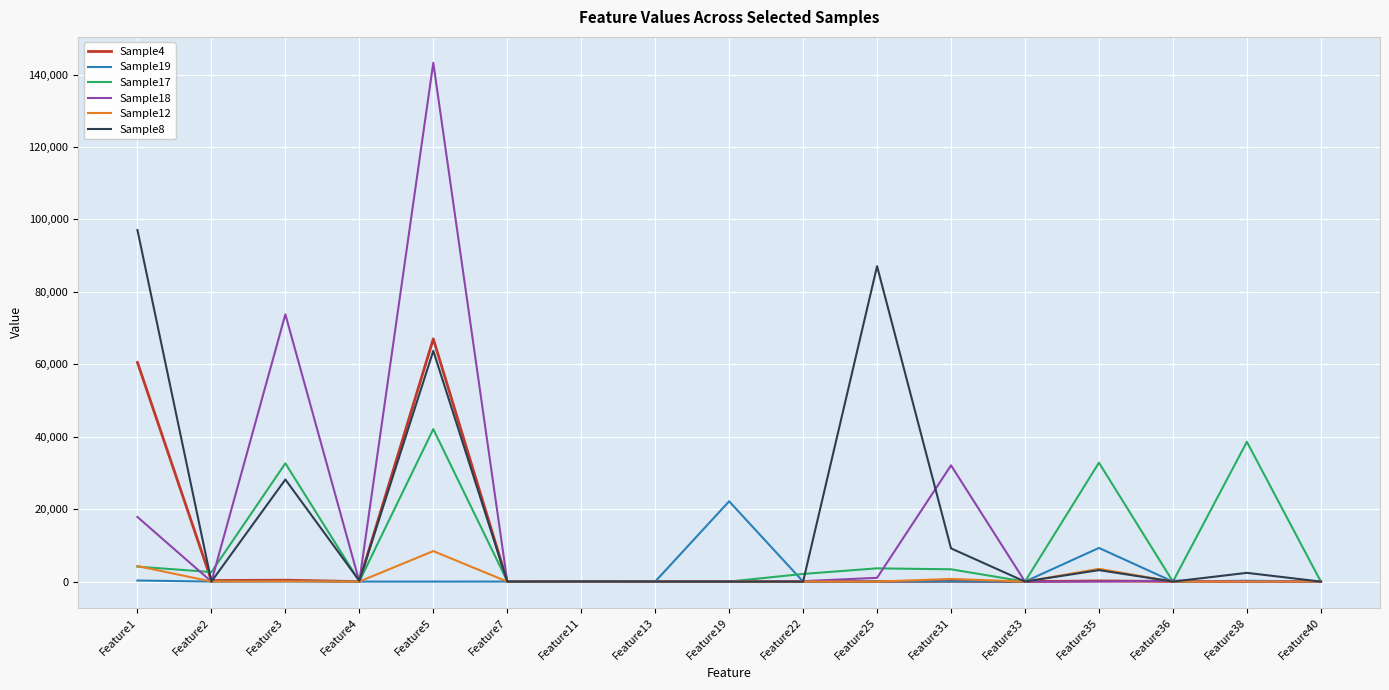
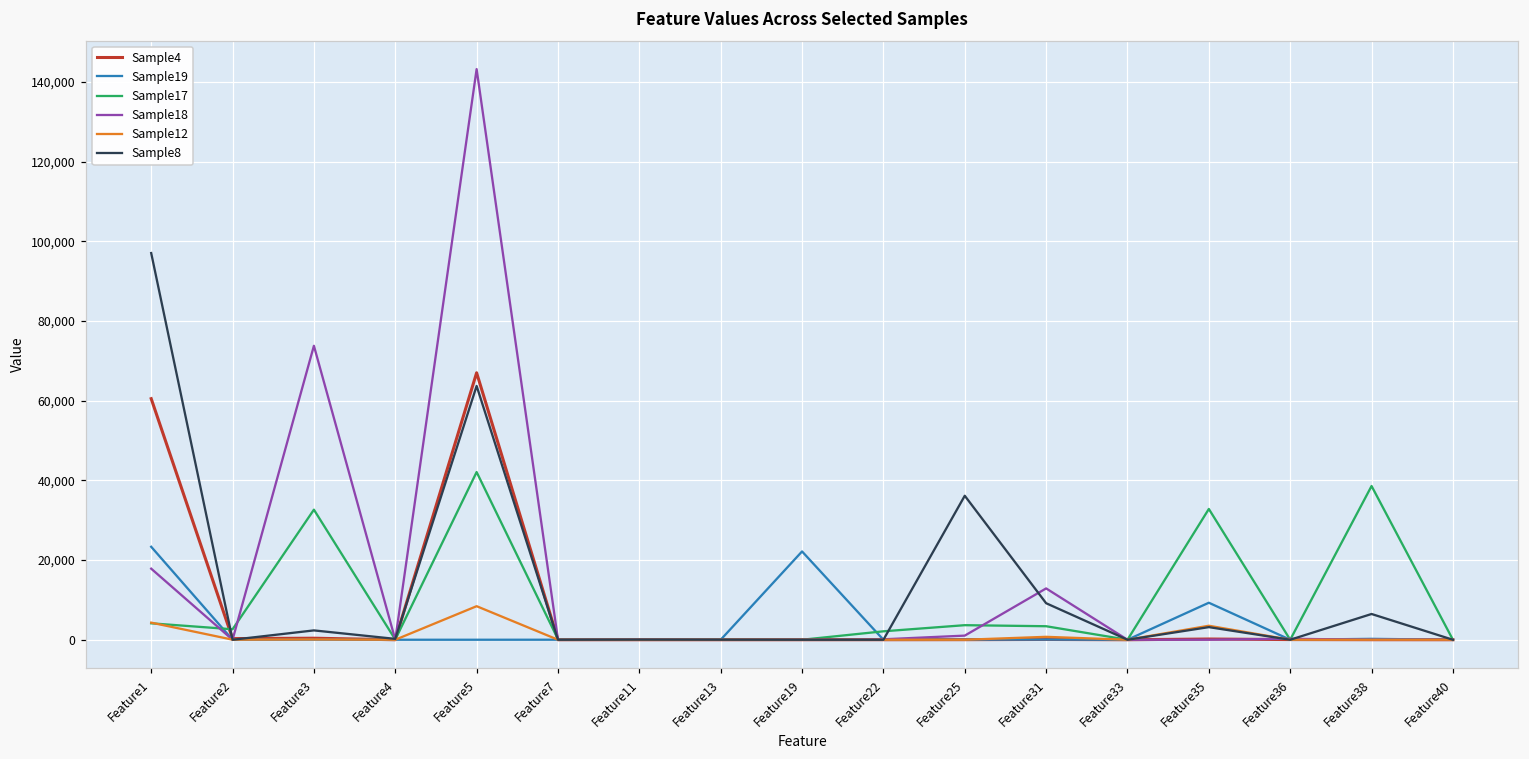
  {
    "Sample4": {
      "Feature1": "61,000",
      "Feature5": "67,000"
    },
    "Sample19": {
-     "Feature1": "0",
+     "Feature1": "23,000",
      "Feature5": "0",
      "Feature19": "22,000",
      "Feature35": "9,000"
    },
    "Sample17": {
      "Feature2": "3,000",
      "Feature3": "33,000",
      "Feature5": "42,000",
      "Feature22": "2,000",
      "Feature25": "4,000",
      "Feature31": "3,000",
      "Feature35": "33,000",
      "Feature38": "39,000"
    },
    "Sample18": {
      "Feature1": "18,000",
      "Feature3": "74,000",
      "Feature5": "143,000",
      "Feature25": "1,000",
-     "Feature31": "32,000"
+     "Feature31": "13,000"
    },
    "Sample12": {
      "Feature5": "8,000"
    },
    "Sample8": {
      "Feature1": "97,000",
-     "Feature3": "28,000",
+     "Feature3": "2,000",
      "Feature5": "64,000",
-     "Feature25": "87,000",
+     "Feature25": "36,000",
      "Feature31": "9,000",
-     "Feature38": "2,000"
+     "Feature38": "6,000"
    }
  }
